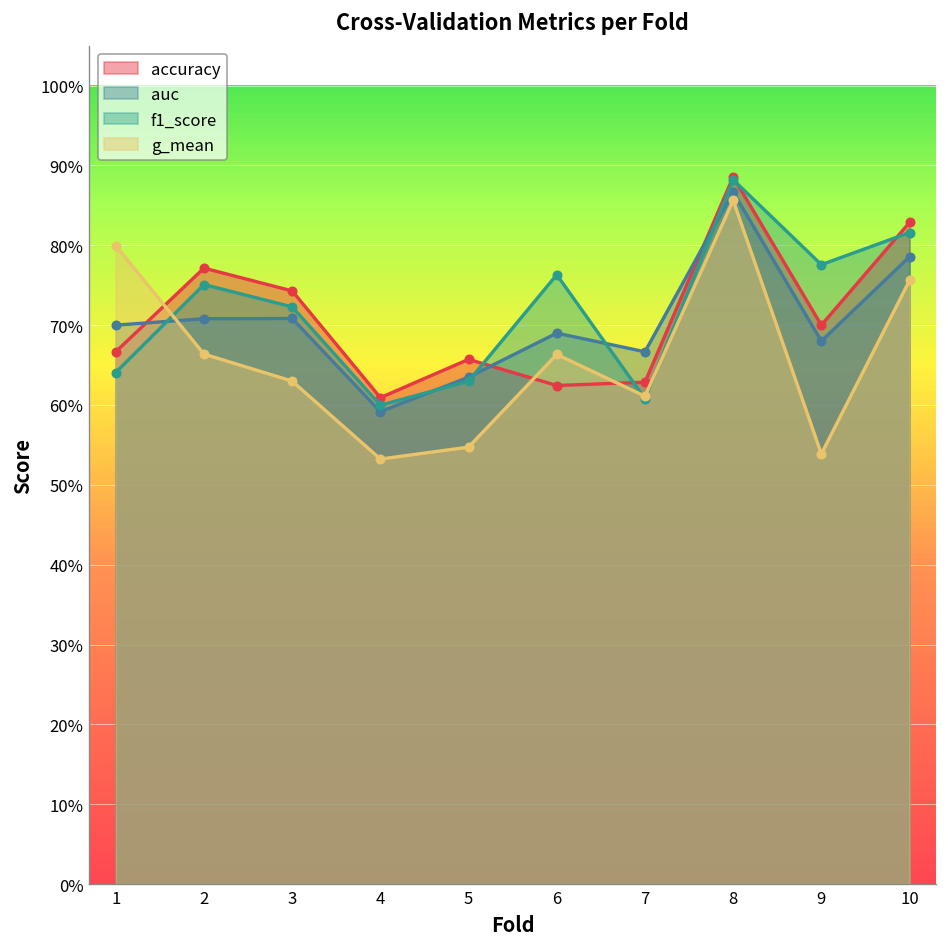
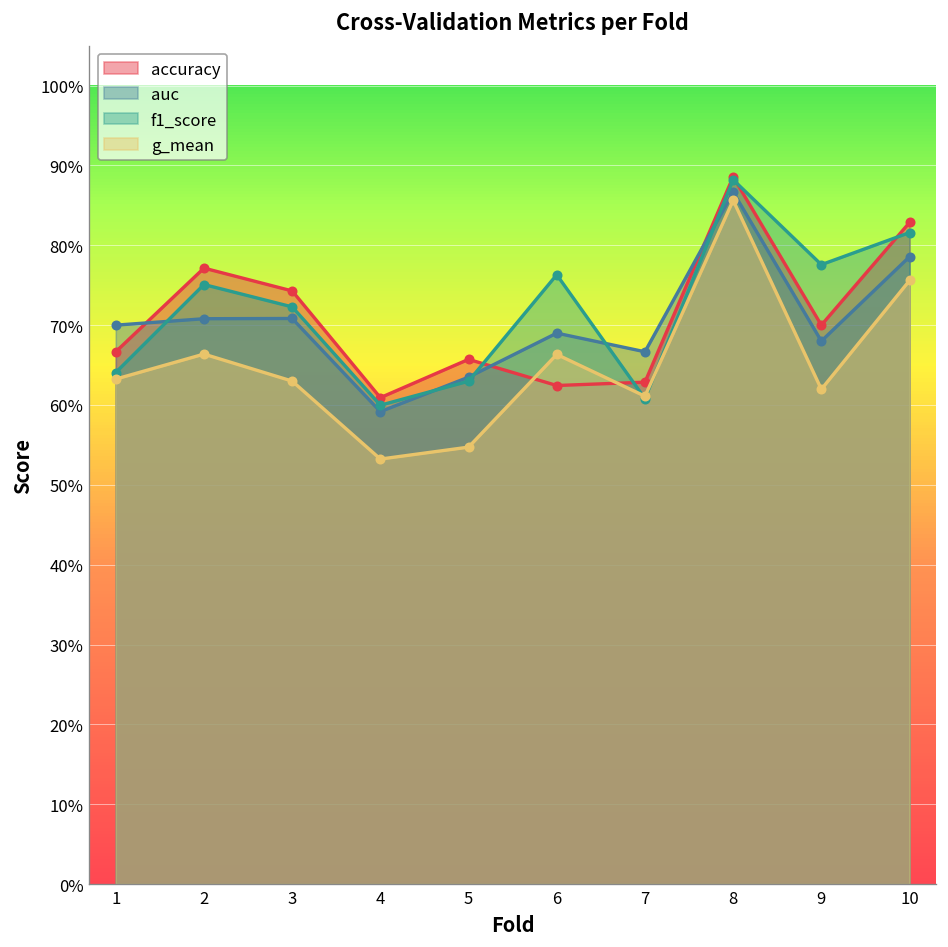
  {
    "accuracy": {
      "1": "67%",
      "2": "77%",
      "3": "74%",
      "4": "61%",
      "5": "66%",
      "6": "62%",
      "7": "63%",
      "9": "70%",
      "10": "83%"
    },
    "g_mean": {
-     "1": "80%",
+     "1": "63%",
      "2": "66%",
      "3": "63%",
      "4": "53%",
      "5": "55%",
      "6": "66%",
      "8": "86%",
-     "9": "54%",
+     "9": "62%",
      "10": "76%"
    }
  }
